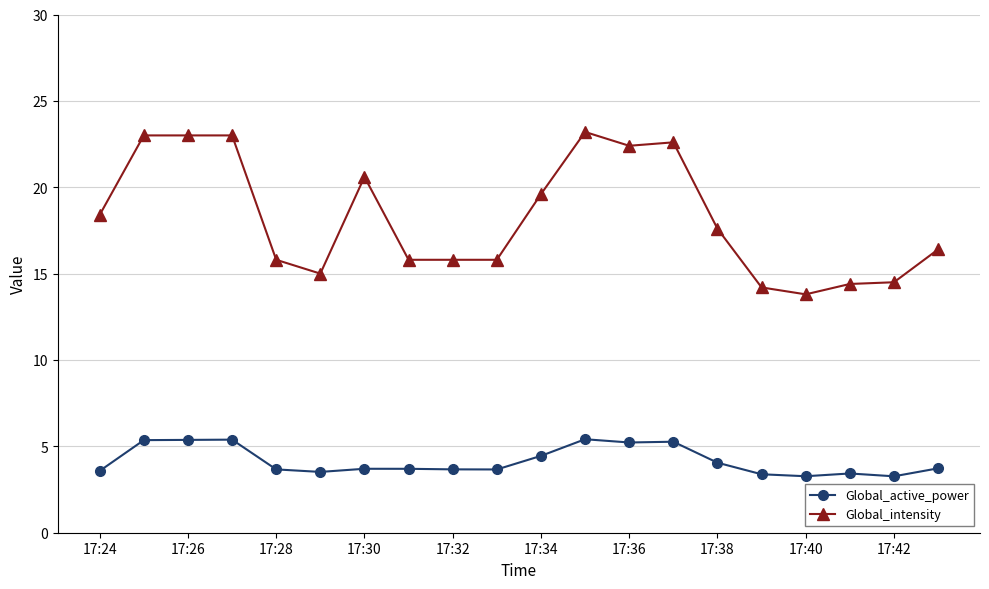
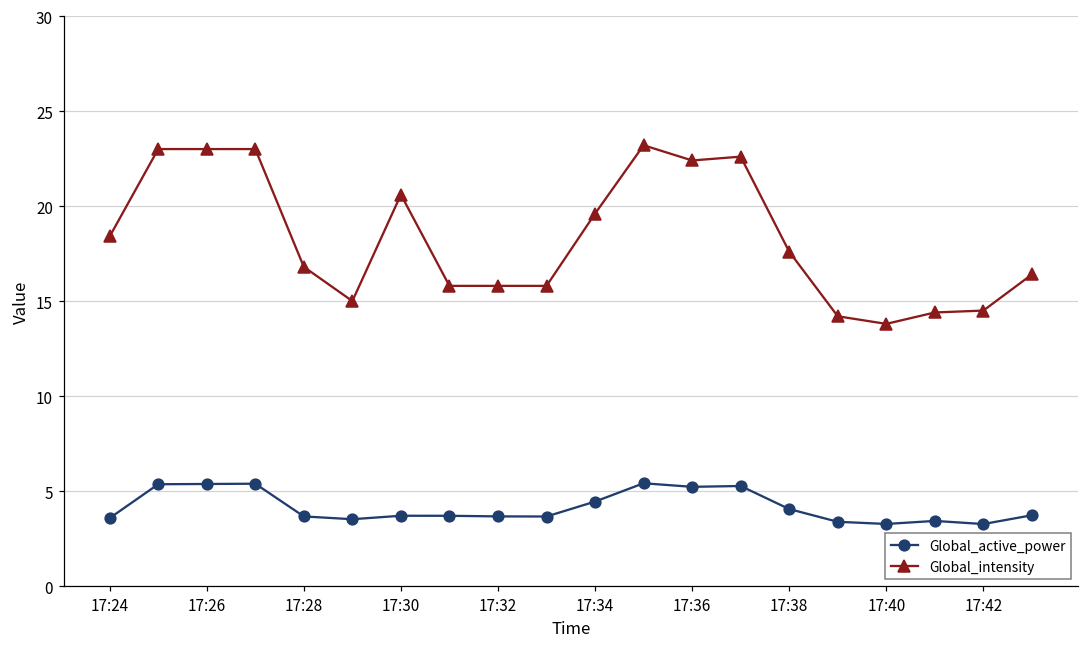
  {
    "Global_active_power": {
      "17:24": 3.6,
      "17:26": 5.4,
      "17:28": 3.7,
      "17:30": 3.7,
      "17:32": 3.7,
      "17:34": 4.4,
      "17:36": 5.2,
      "17:38": 4.1,
      "17:40": 3.3,
      "17:42": 3.3
    },
    "Global_intensity": {
      "17:24": 18.4,
      "17:26": 23.0,
-     "17:28": 15.8,
+     "17:28": 16.8,
      "17:30": 20.6,
      "17:32": 15.8,
      "17:34": 19.6,
      "17:36": 22.4,
      "17:38": 17.6,
      "17:40": 13.8,
      "17:42": 14.5
    }
  }
